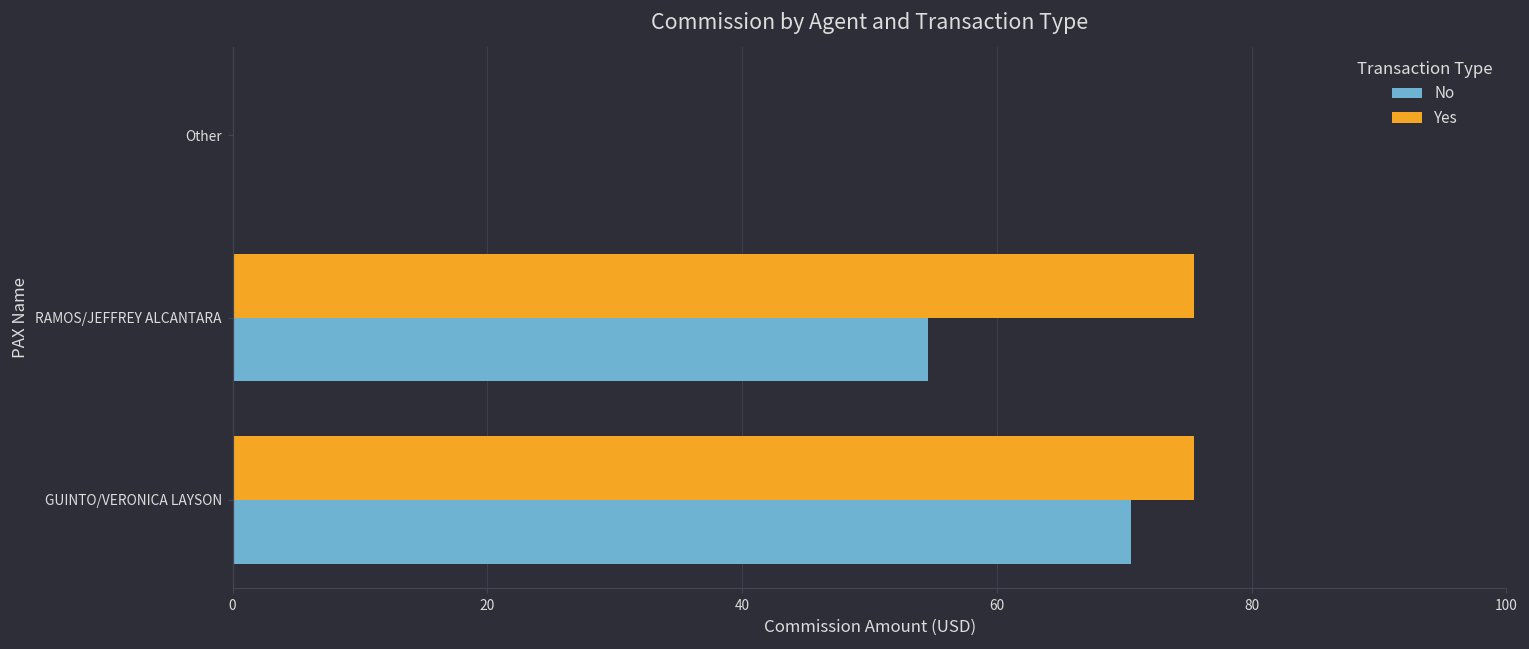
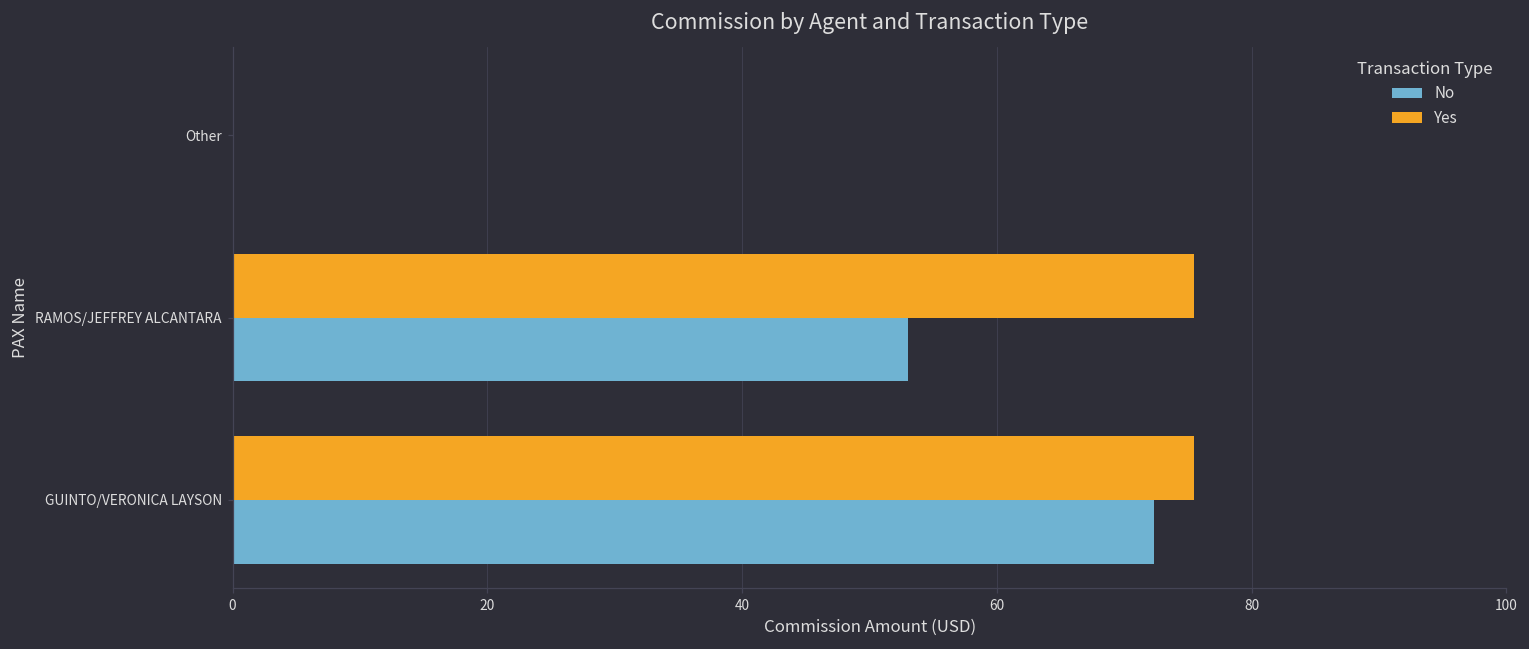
  {
    "No": {
      "Other": 0.0,
-     "RAMOS/JEFFREY ALCANTARA": 54.6,
-     "GUINTO/VERONICA LAYSON": 70.6
+     "RAMOS/JEFFREY ALCANTARA": 53.0,
+     "GUINTO/VERONICA LAYSON": 72.3
    },
    "Yes": {
      "Other": 0.0,
      "RAMOS/JEFFREY ALCANTARA": 75.5,
      "GUINTO/VERONICA LAYSON": 75.5
    }
  }
